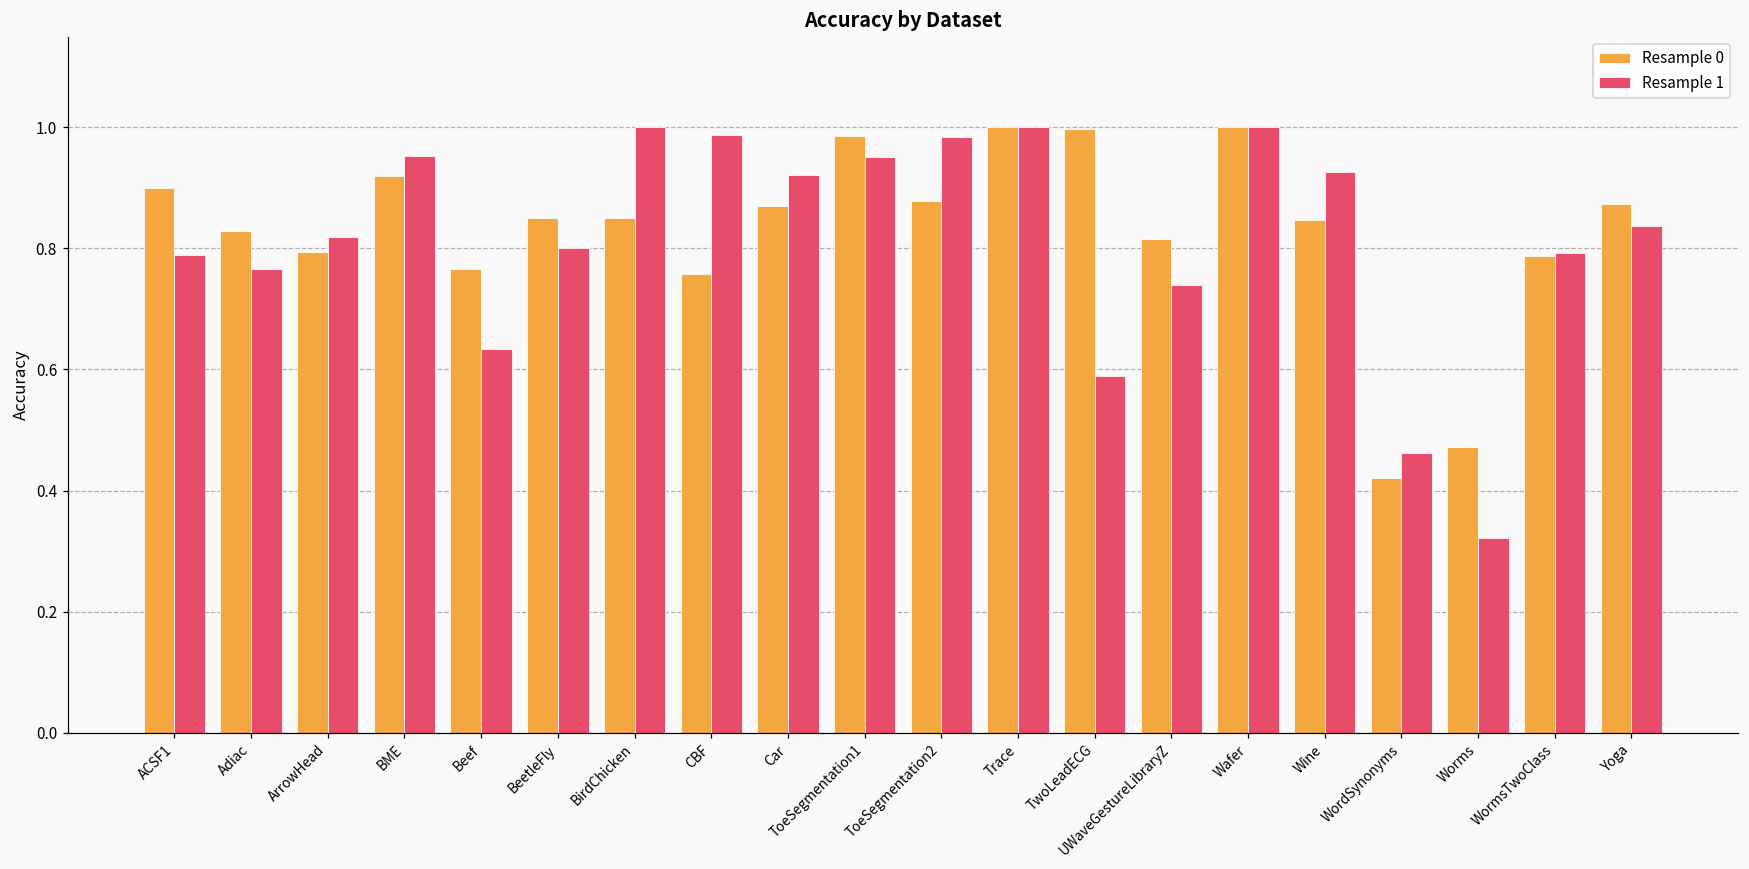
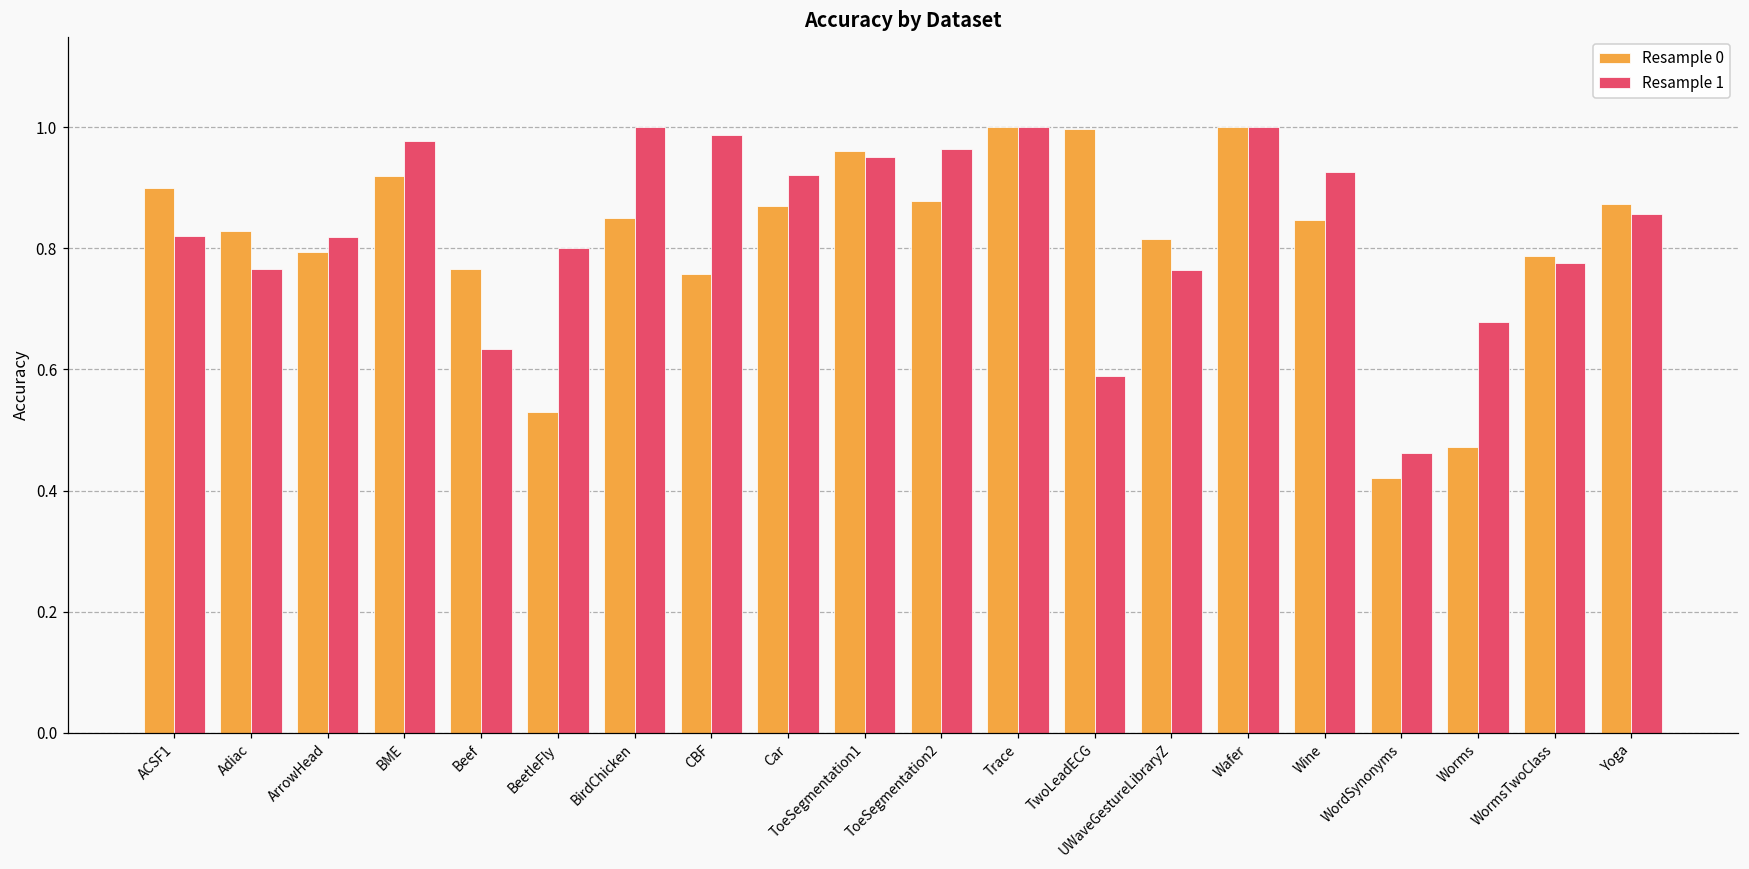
  {
    "Resample 0": {
      "ACSF1": 0.90,
      "Adiac": 0.83,
      "ArrowHead": 0.79,
      "BME": 0.92,
      "Beef": 0.77,
-     "BeetleFly": 0.85,
+     "BeetleFly": 0.53,
      "BirdChicken": 0.85,
      "CBF": 0.76,
      "Car": 0.87,
-     "ToeSegmentation1": 0.99,
+     "ToeSegmentation1": 0.96,
      "ToeSegmentation2": 0.88,
      "Trace": 1.00,
      "TwoLeadECG": 1.00,
      "UWaveGestureLibraryZ": 0.82,
      "Wafer": 1.00,
      "Wine": 0.85,
      "WordSynonyms": 0.42,
      "Worms": 0.47,
      "WormsTwoClass": 0.79,
      "Yoga": 0.87
    },
    "Resample 1": {
-     "ACSF1": 0.79,
+     "ACSF1": 0.82,
      "Adiac": 0.77,
      "ArrowHead": 0.82,
-     "BME": 0.95,
+     "BME": 0.98,
      "Beef": 0.63,
      "BeetleFly": 0.80,
      "BirdChicken": 1.00,
      "CBF": 0.99,
      "Car": 0.92,
      "ToeSegmentation1": 0.95,
-     "ToeSegmentation2": 0.98,
+     "ToeSegmentation2": 0.97,
      "Trace": 1.00,
      "TwoLeadECG": 0.59,
-     "UWaveGestureLibraryZ": 0.74,
+     "UWaveGestureLibraryZ": 0.76,
      "Wafer": 1.00,
      "Wine": 0.93,
      "WordSynonyms": 0.46,
-     "Worms": 0.32,
-     "WormsTwoClass": 0.79,
-     "Yoga": 0.84
+     "Worms": 0.68,
+     "WormsTwoClass": 0.78,
+     "Yoga": 0.86
    }
  }
